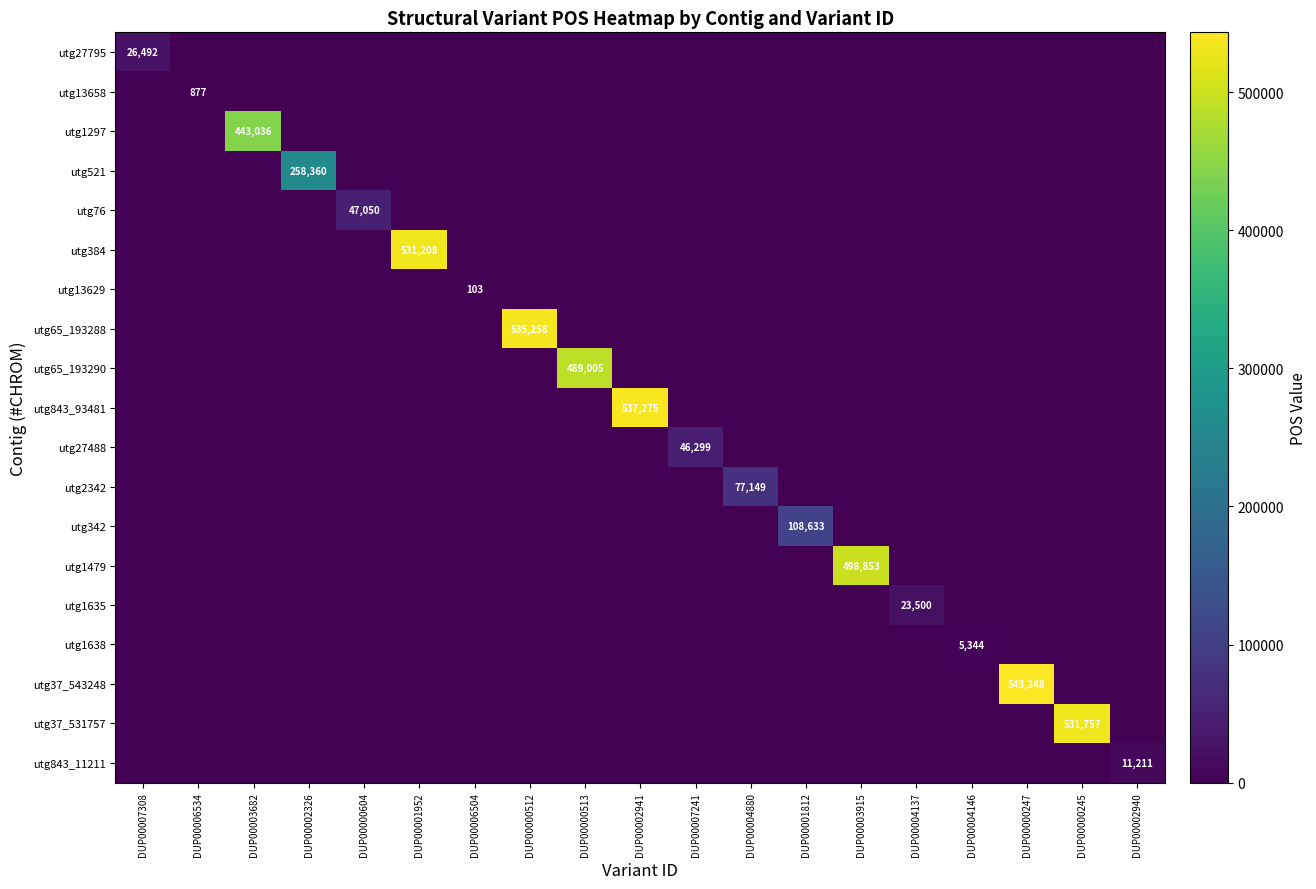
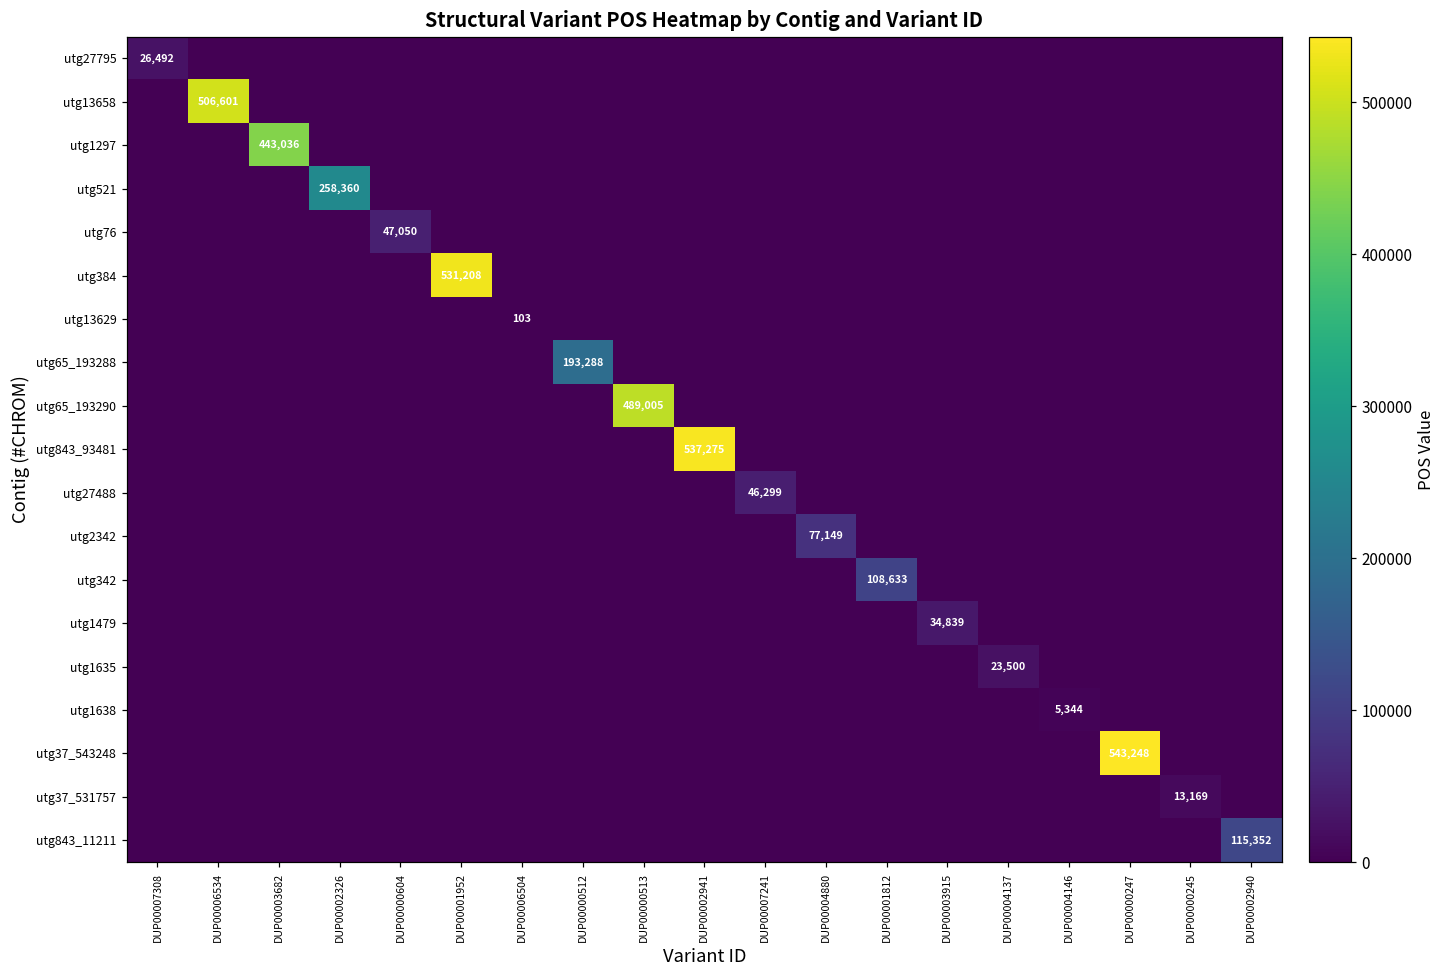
  {
    "utg27795": {
      "DUP00007308": "26,492"
    },
    "utg13658": {
-     "DUP00006534": "877"
+     "DUP00006534": "506,601"
    },
    "utg1297": {
      "DUP00003682": "443,036"
    },
    "utg521": {
      "DUP00002326": "258,360"
    },
    "utg76": {
      "DUP00000604": "47,050"
    },
    "utg384": {
      "DUP00001952": "531,208"
    },
    "utg13629": {
      "DUP00006504": "103"
    },
    "utg65_193288": {
-     "DUP00000512": "535,258"
+     "DUP00000512": "193,288"
    },
    "utg65_193290": {
      "DUP00000513": "489,005"
    },
    "utg843_93481": {
      "DUP00002941": "537,275"
    },
    "utg27488": {
      "DUP00007241": "46,299"
    },
    "utg2342": {
      "DUP00004880": "77,149"
    },
    "utg342": {
      "DUP00001812": "108,633"
    },
    "utg1479": {
-     "DUP00003915": "498,853"
+     "DUP00003915": "34,839"
    },
    "utg1635": {
      "DUP00004137": "23,500"
    },
    "utg1638": {
      "DUP00004146": "5,344"
    },
    "utg37_543248": {
      "DUP00000247": "543,248"
    },
    "utg37_531757": {
-     "DUP00000245": "531,757"
+     "DUP00000245": "13,169"
    },
    "utg843_11211": {
-     "DUP00002940": "11,211"
+     "DUP00002940": "115,352"
    }
  }
